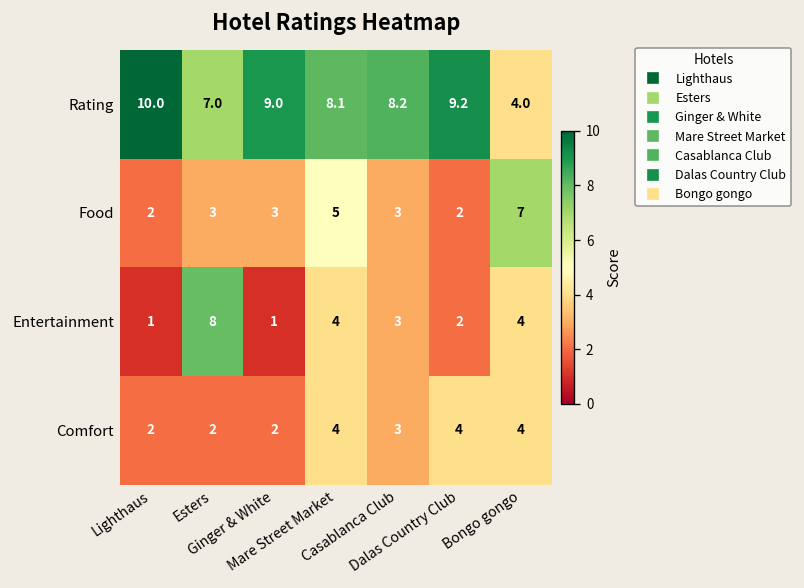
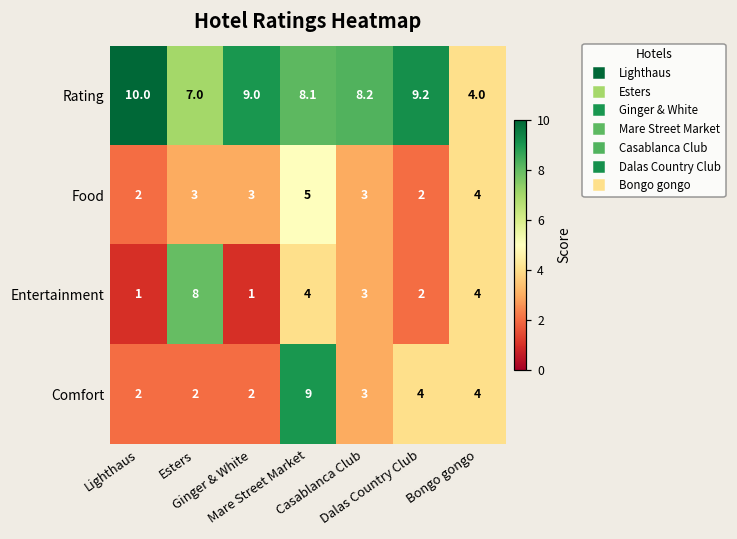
  {
    "Rating": {
      "Lighthaus": 10.0,
      "Esters": 7.0,
      "Ginger & White": 9.0,
      "Mare Street Market": 8.1,
      "Casablanca Club": 8.2,
      "Dalas Country Club": 9.2,
      "Bongo gongo": 4.0
    },
    "Food": {
      "Lighthaus": 2,
      "Esters": 3,
      "Ginger & White": 3,
      "Mare Street Market": 5,
      "Casablanca Club": 3,
      "Dalas Country Club": 2,
-     "Bongo gongo": 7
+     "Bongo gongo": 4
    },
    "Entertainment": {
      "Lighthaus": 1,
      "Esters": 8,
      "Ginger & White": 1,
      "Mare Street Market": 4,
      "Casablanca Club": 3,
      "Dalas Country Club": 2,
      "Bongo gongo": 4
    },
    "Comfort": {
      "Lighthaus": 2,
      "Esters": 2,
      "Ginger & White": 2,
-     "Mare Street Market": 4,
+     "Mare Street Market": 9,
      "Casablanca Club": 3,
      "Dalas Country Club": 4,
      "Bongo gongo": 4
    }
  }
